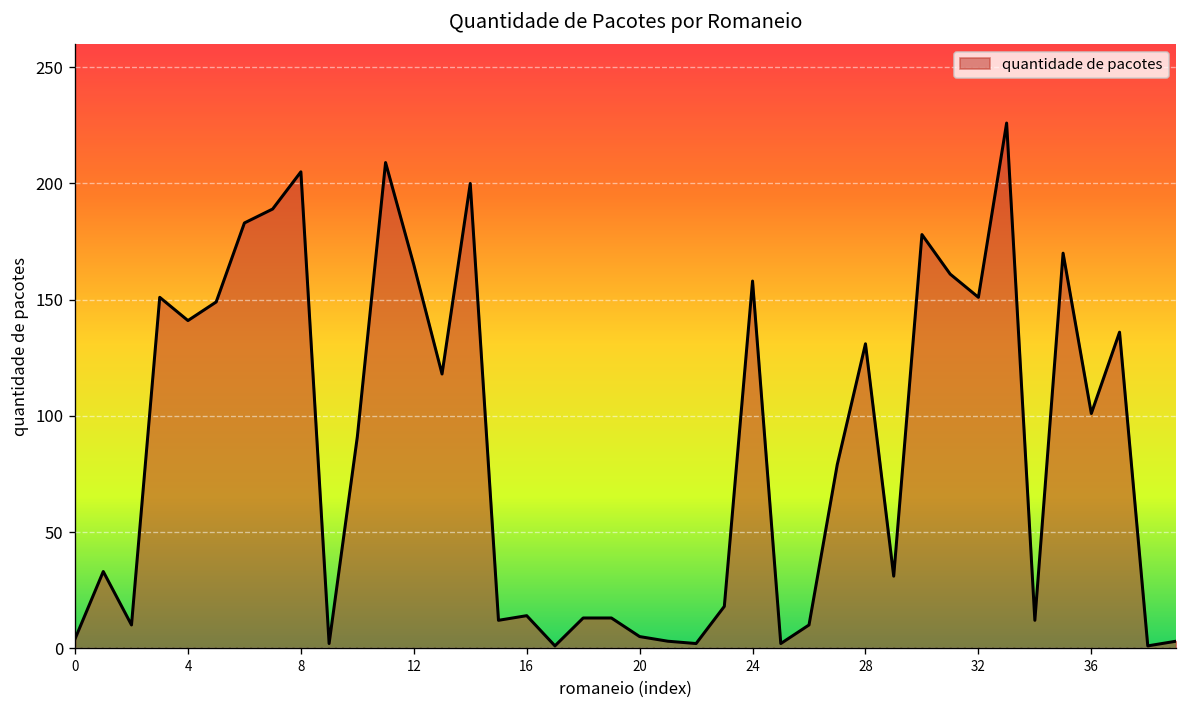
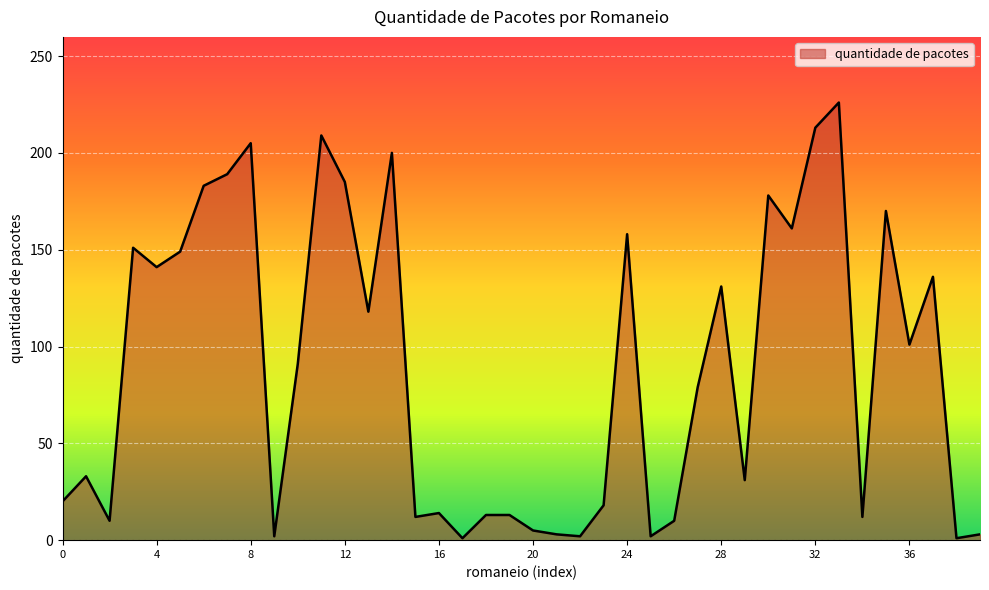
  {
-   "0": 4,
+   "0": 20,
    "4": 141,
    "8": 205,
-   "12": 165,
+   "12": 185,
    "16": 14,
    "20": 5,
    "24": 158,
    "28": 131,
-   "32": 151,
+   "32": 213,
    "36": 101
  }
